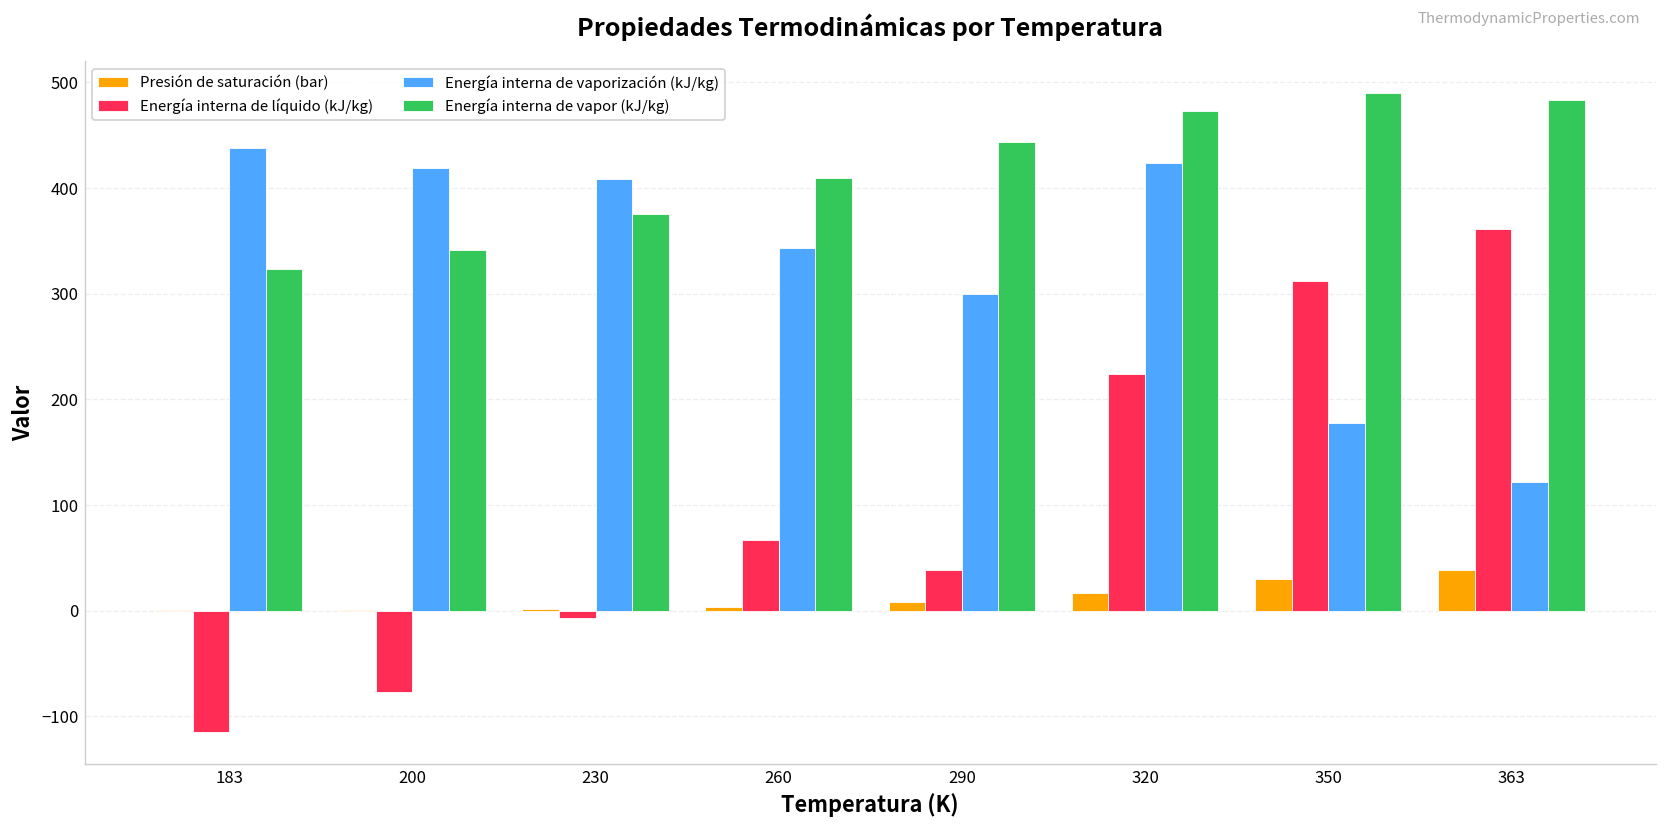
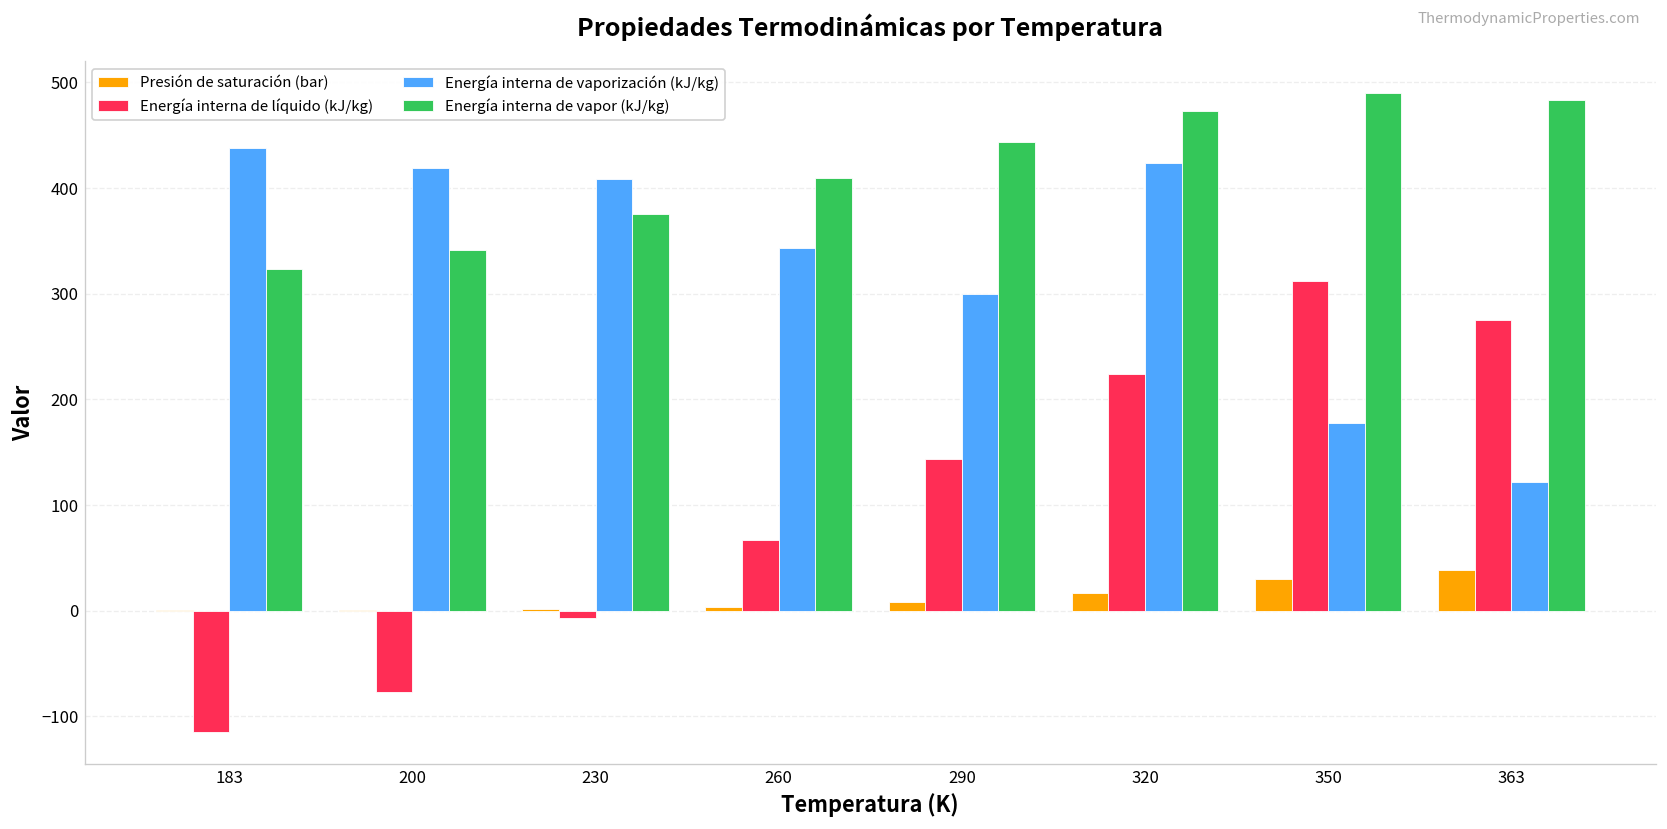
  {
    "Presión de saturación (bar)": {
      "260": 0,
      "290": 10,
      "320": 20,
      "350": 30,
      "363": 40
    },
    "Energía interna de líquido (kJ/kg)": {
      "183": -110,
      "200": -80,
      "230": -10,
      "260": 70,
-     "290": 40,
+     "290": 140,
      "320": 220,
      "350": 310,
-     "363": 360
+     "363": 270
    },
    "Energía interna de vaporización (kJ/kg)": {
      "183": 440,
      "200": 420,
      "230": 410,
      "260": 340,
      "290": 300,
      "320": 420,
      "350": 180,
      "363": 120
    },
    "Energía interna de vapor (kJ/kg)": {
      "183": 320,
      "200": 340,
      "230": 380,
      "260": 410,
      "290": 440,
      "320": 470,
      "350": 490,
      "363": 480
    }
  }
